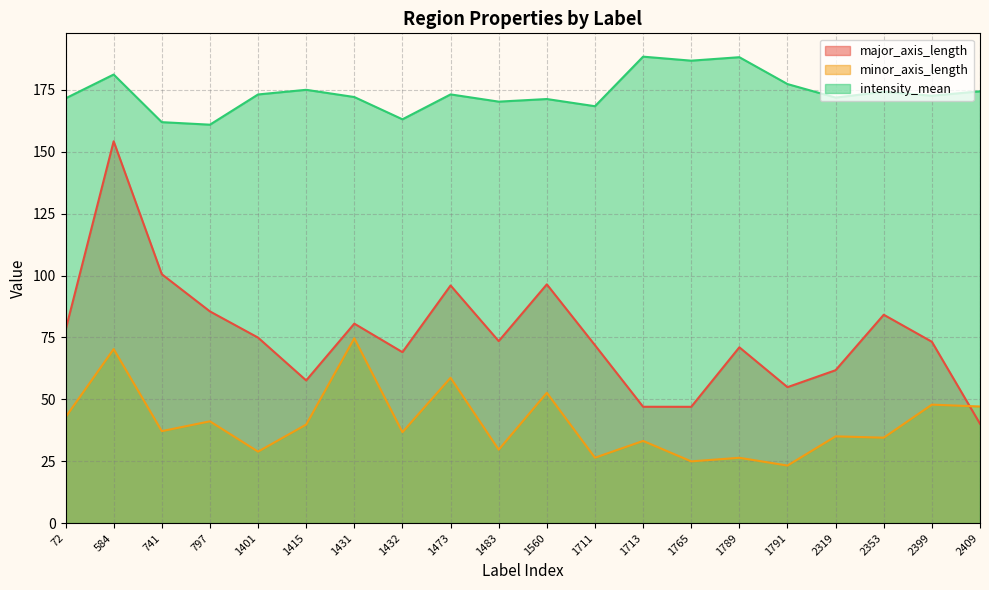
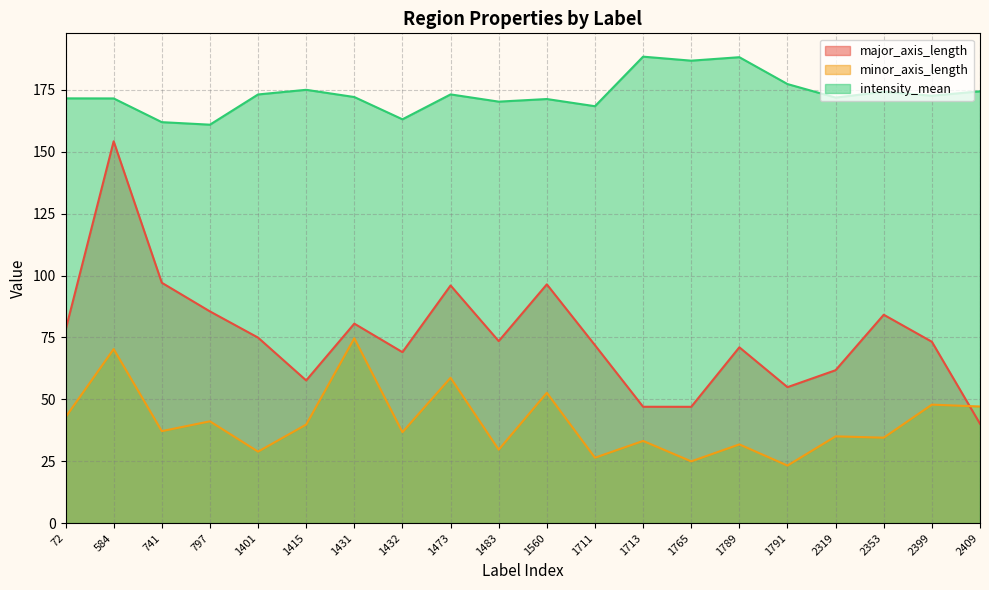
  {
    "major_axis_length": {
      "72": 78,
      "584": 154,
-     "741": 101,
+     "741": 97,
      "797": 86,
      "1401": 75,
      "1415": 58,
      "1431": 81,
      "1432": 69,
      "1473": 96,
      "1483": 74,
      "1560": 96,
      "1711": 72,
      "1713": 47,
      "1765": 47,
      "1789": 71,
      "1791": 55,
      "2319": 62,
      "2353": 84,
      "2399": 73,
      "2409": 40
    },
    "minor_axis_length": {
      "72": 43,
      "584": 70,
      "741": 37,
      "797": 41,
      "1401": 29,
      "1415": 40,
      "1431": 75,
      "1432": 37,
      "1473": 59,
      "1483": 30,
      "1560": 53,
      "1711": 26,
      "1713": 33,
      "1765": 25,
-     "1789": 26,
+     "1789": 32,
      "1791": 23,
      "2319": 35,
      "2353": 34,
      "2399": 48,
      "2409": 47
    },
    "intensity_mean": {
      "72": 172,
-     "584": 181,
+     "584": 172,
      "741": 162,
      "797": 161,
      "1401": 173,
      "1415": 175,
      "1431": 172,
      "1432": 163,
      "1473": 173,
      "1483": 170,
      "1560": 171,
      "1711": 168,
      "1713": 188,
      "1765": 187,
      "1789": 188,
      "1791": 177,
      "2409": 174
    }
  }
